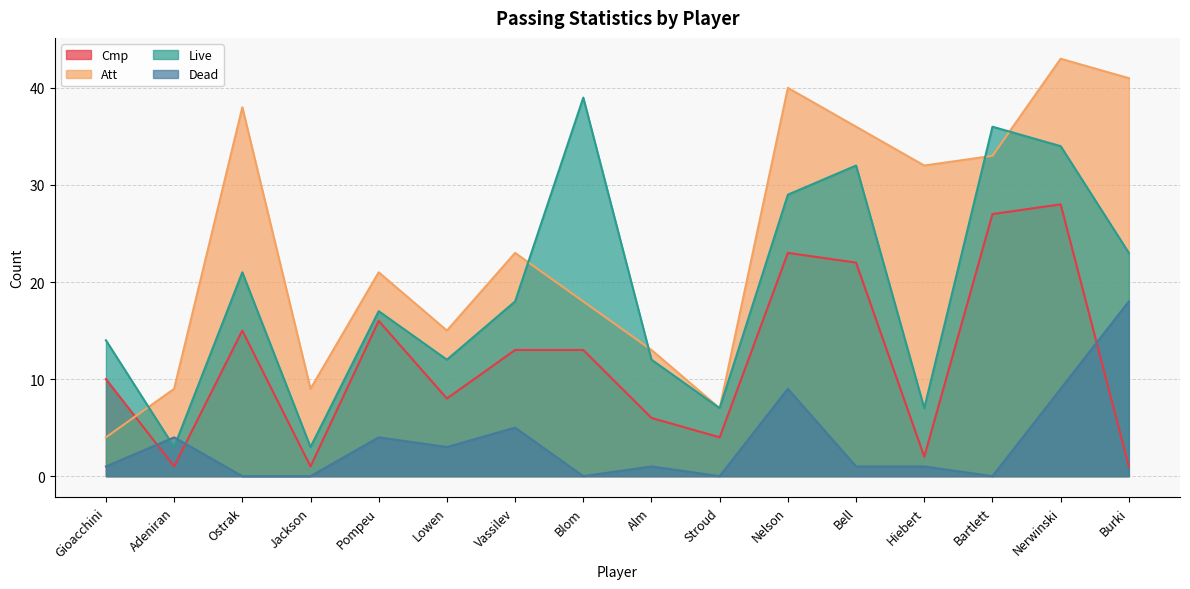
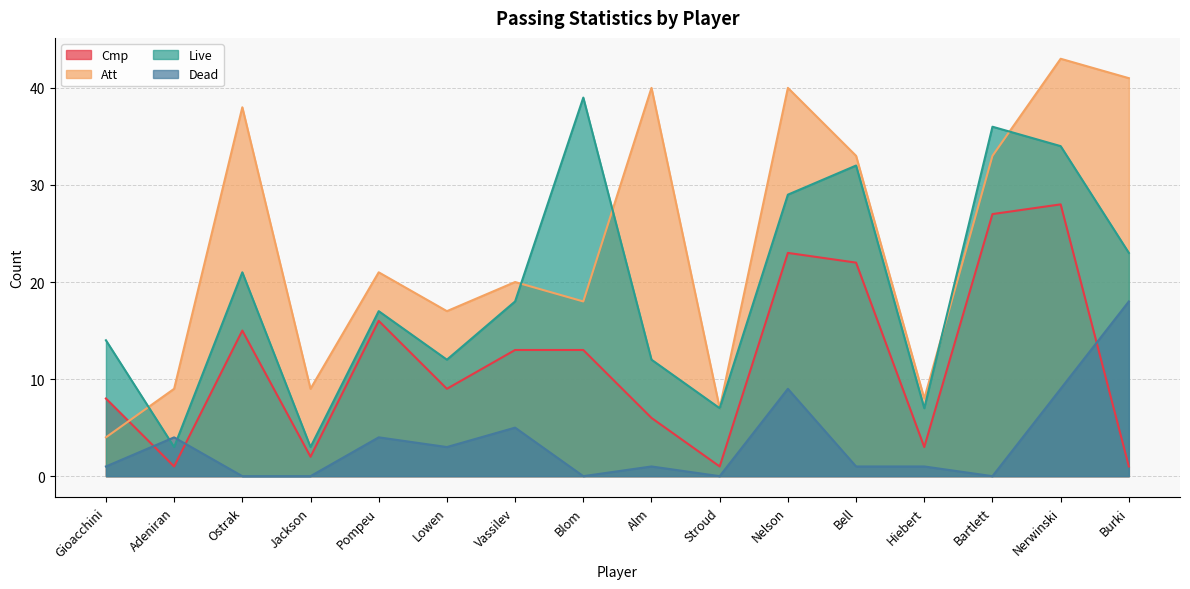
  {
    "Cmp": {
-     "Gioacchini": 10,
+     "Gioacchini": 8,
      "Adeniran": 1,
      "Ostrak": 15,
-     "Jackson": 1,
+     "Jackson": 2,
      "Pompeu": 16,
-     "Lowen": 8,
+     "Lowen": 9,
      "Vassilev": 13,
      "Blom": 13,
      "Alm": 6,
-     "Stroud": 4,
+     "Stroud": 1,
      "Nelson": 23,
      "Bell": 22,
-     "Hiebert": 2,
+     "Hiebert": 3,
      "Bartlett": 27,
      "Nerwinski": 28,
      "Burki": 1
    },
    "Att": {
      "Gioacchini": 4,
      "Adeniran": 9,
      "Ostrak": 38,
      "Jackson": 9,
      "Pompeu": 21,
-     "Lowen": 15,
-     "Vassilev": 23,
+     "Lowen": 17,
+     "Vassilev": 20,
      "Blom": 18,
-     "Alm": 13,
+     "Alm": 40,
      "Nelson": 40,
-     "Bell": 36,
-     "Hiebert": 32,
+     "Bell": 33,
+     "Hiebert": 8,
      "Bartlett": 33,
      "Nerwinski": 43,
      "Burki": 41
    }
  }
